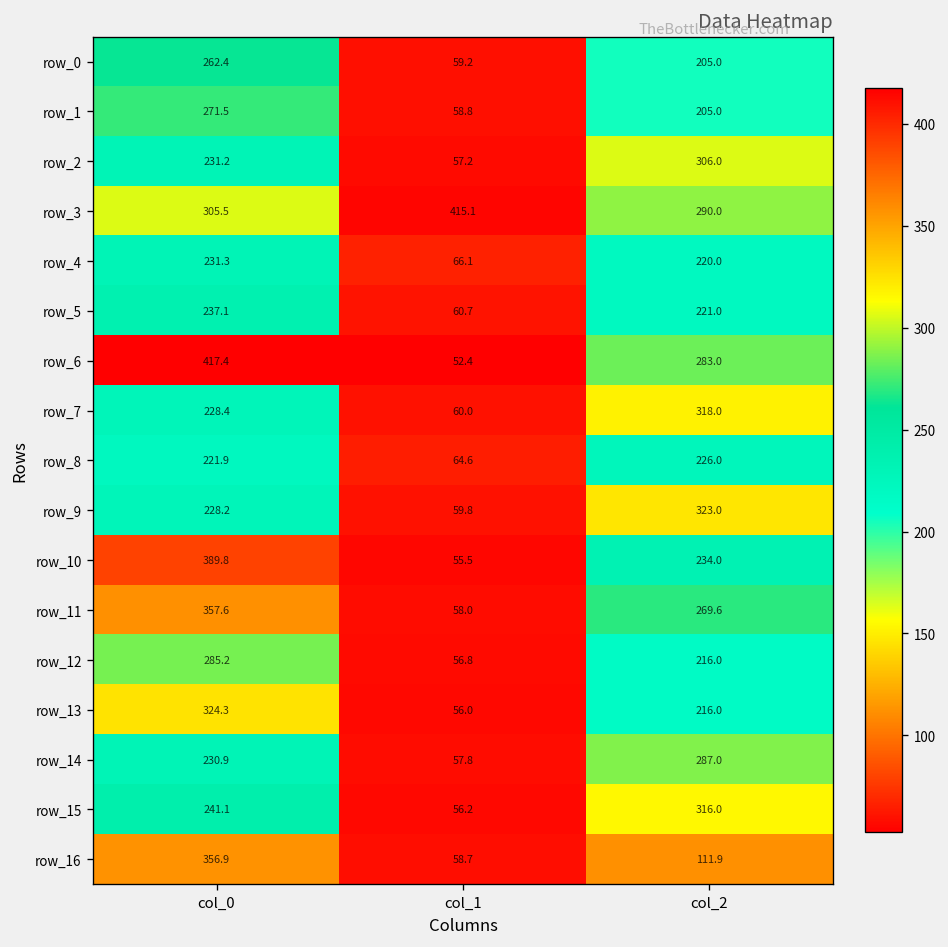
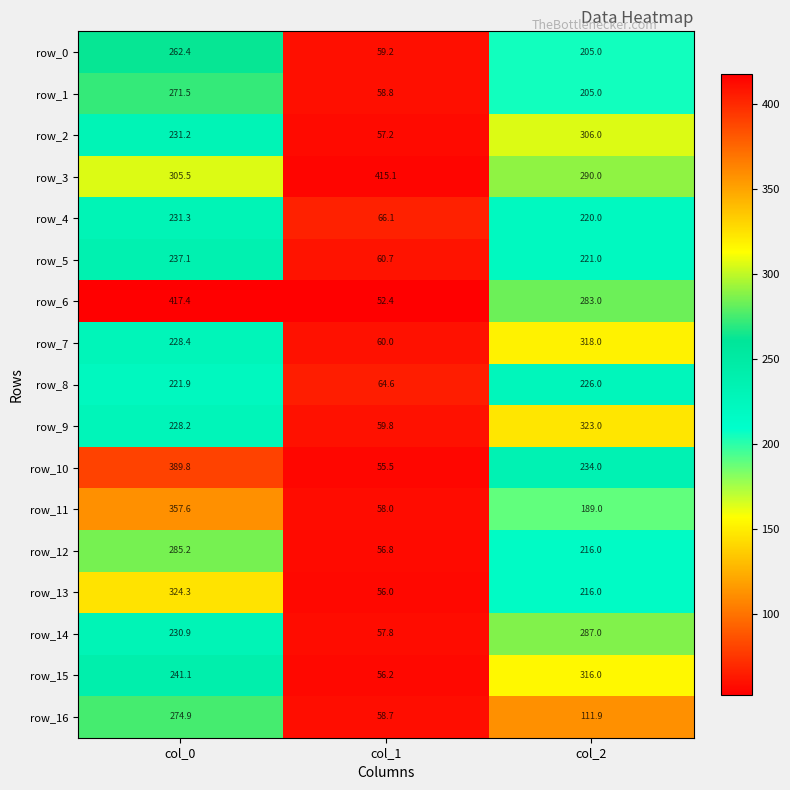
  {
    "row_0": {
      "col_0": 262.4,
      "col_1": 59.2,
      "col_2": 205.0
    },
    "row_1": {
      "col_0": 271.5,
      "col_1": 58.8,
      "col_2": 205.0
    },
    "row_2": {
      "col_0": 231.2,
      "col_1": 57.2,
      "col_2": 306.0
    },
    "row_3": {
      "col_0": 305.5,
      "col_1": 415.1,
      "col_2": 290.0
    },
    "row_4": {
      "col_0": 231.3,
      "col_1": 66.1,
      "col_2": 220.0
    },
    "row_5": {
      "col_0": 237.1,
      "col_1": 60.7,
      "col_2": 221.0
    },
    "row_6": {
      "col_0": 417.4,
      "col_1": 52.4,
      "col_2": 283.0
    },
    "row_7": {
      "col_0": 228.4,
      "col_1": 60.0,
      "col_2": 318.0
    },
    "row_8": {
      "col_0": 221.9,
      "col_1": 64.6,
      "col_2": 226.0
    },
    "row_9": {
      "col_0": 228.2,
      "col_1": 59.8,
      "col_2": 323.0
    },
    "row_10": {
      "col_0": 389.8,
      "col_1": 55.5,
      "col_2": 234.0
    },
    "row_11": {
      "col_0": 357.6,
      "col_1": 58.0,
-     "col_2": 269.6
+     "col_2": 189.0
    },
    "row_12": {
      "col_0": 285.2,
      "col_1": 56.8,
      "col_2": 216.0
    },
    "row_13": {
      "col_0": 324.3,
      "col_1": 56.0,
      "col_2": 216.0
    },
    "row_14": {
      "col_0": 230.9,
      "col_1": 57.8,
      "col_2": 287.0
    },
    "row_15": {
      "col_0": 241.1,
      "col_1": 56.2,
      "col_2": 316.0
    },
    "row_16": {
-     "col_0": 356.9,
+     "col_0": 274.9,
      "col_1": 58.7,
      "col_2": 111.9
    }
  }
